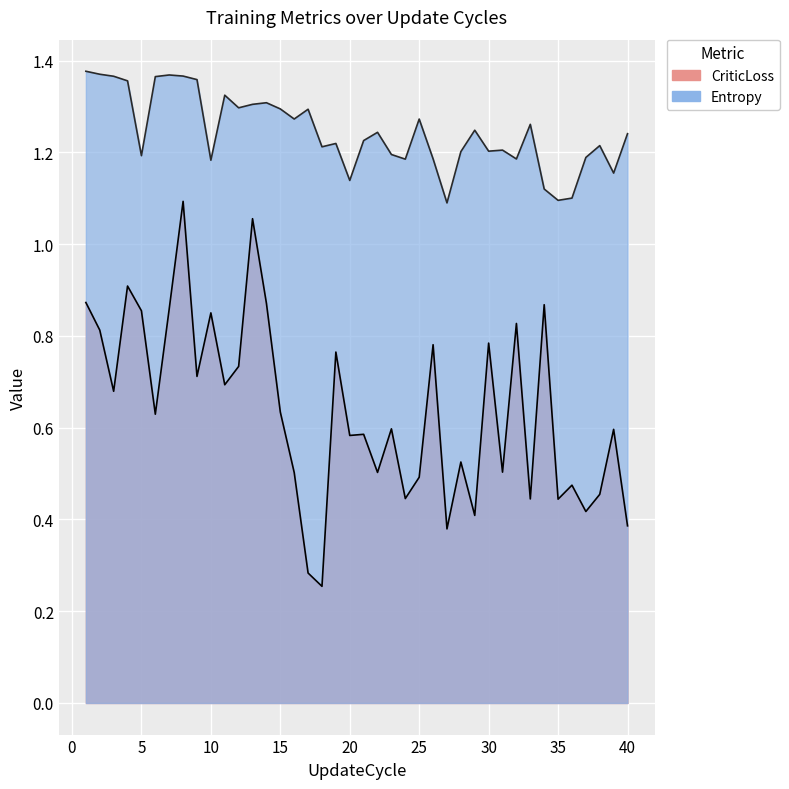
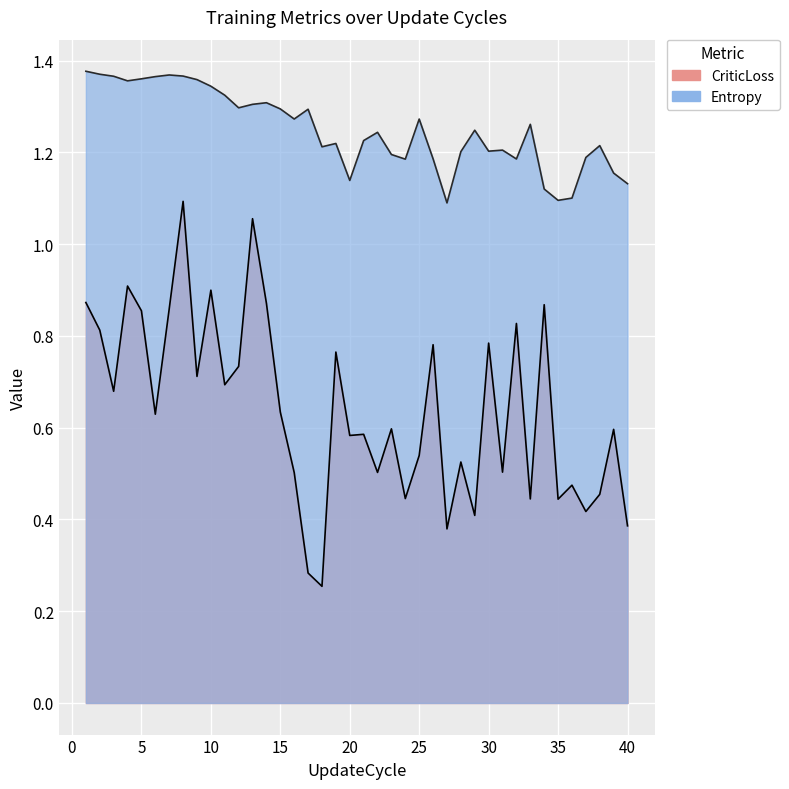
  {
    "CriticLoss": {
      "5": 0.86,
-     "10": 0.85,
+     "10": 0.90,
      "15": 0.63,
      "20": 0.58,
-     "25": 0.49,
+     "25": 0.54,
      "30": 0.78,
      "35": 0.44,
      "40": 0.39
    },
    "Entropy": {
-     "5": 1.19,
-     "10": 1.18,
+     "5": 1.36,
+     "10": 1.34,
      "15": 1.30,
      "20": 1.14,
      "25": 1.27,
      "30": 1.20,
      "35": 1.10,
-     "40": 1.24
+     "40": 1.13
    }
  }
